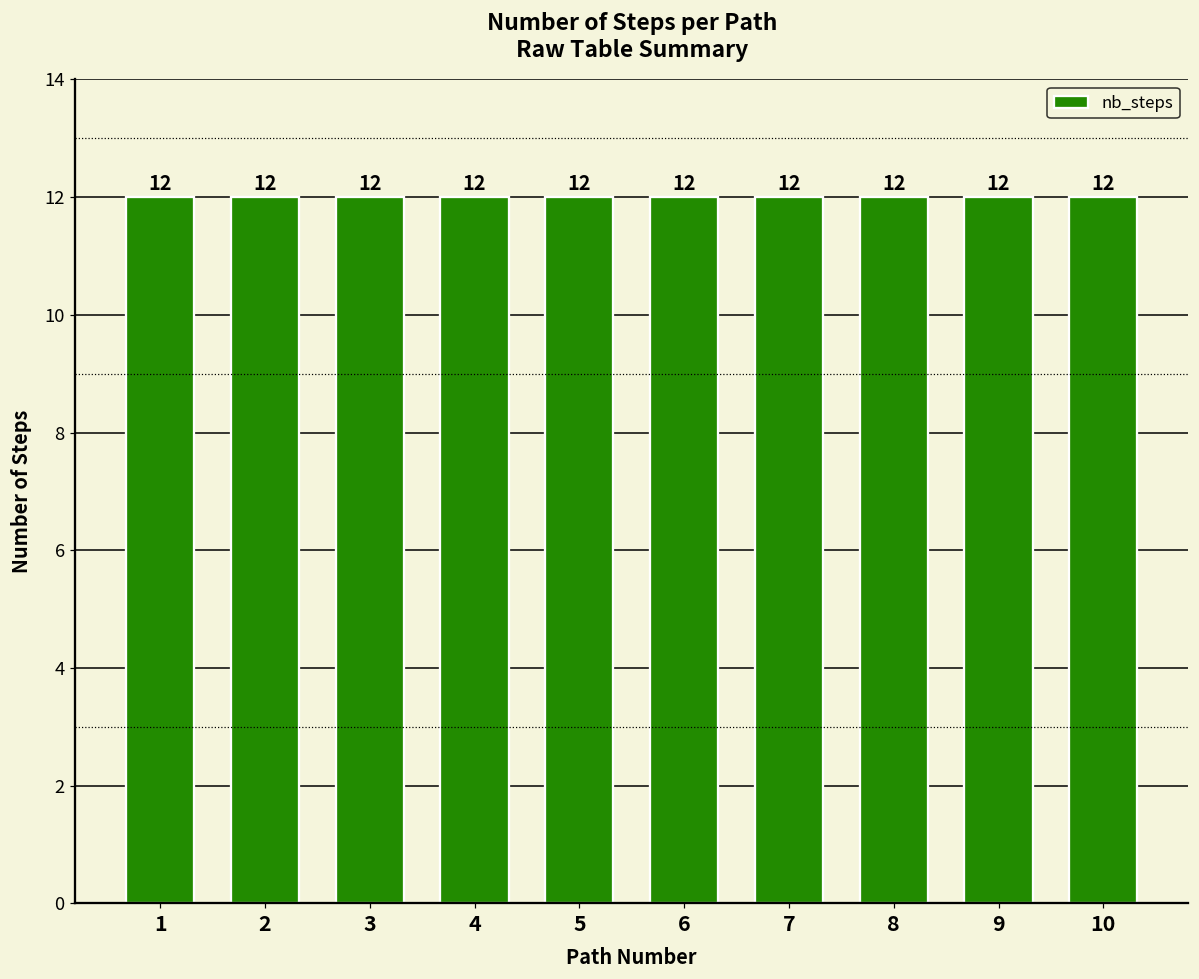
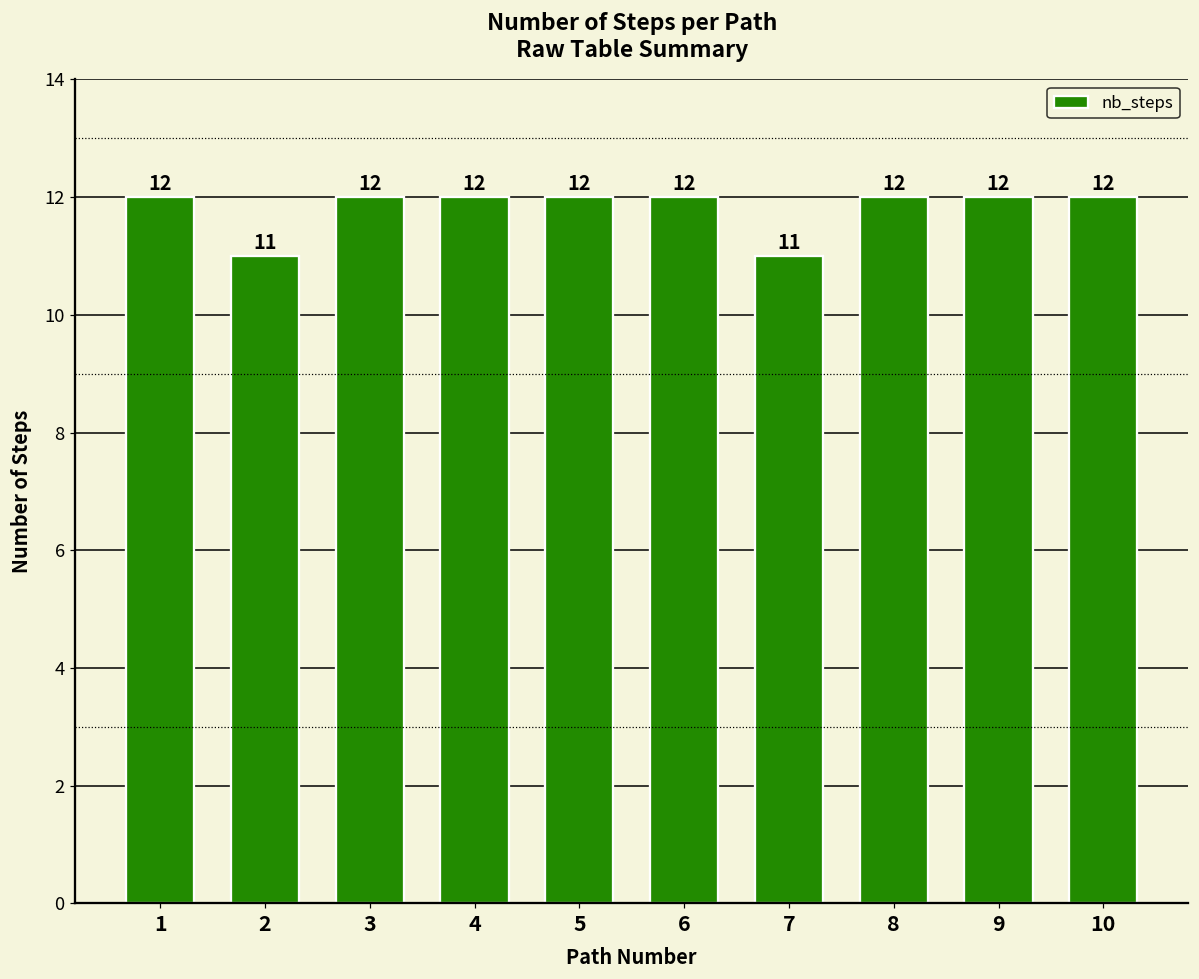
  {
    "1": 12,
-   "2": 12,
+   "2": 11,
    "3": 12,
    "4": 12,
    "5": 12,
    "6": 12,
-   "7": 12,
+   "7": 11,
    "8": 12,
    "9": 12,
    "10": 12
  }
